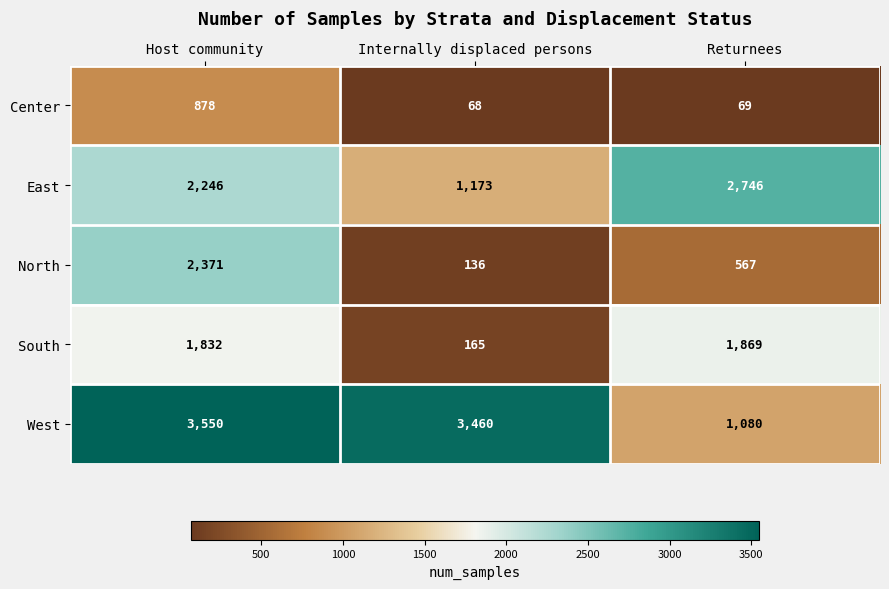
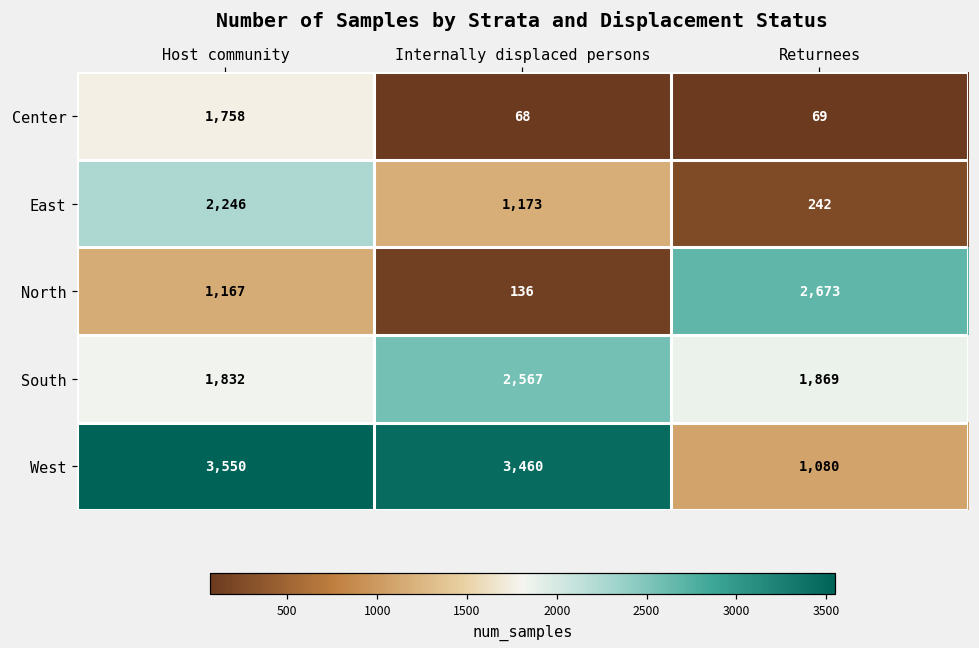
  {
    "Center": {
-     "Host community": "878",
+     "Host community": "1,758",
      "Internally displaced persons": "68",
      "Returnees": "69"
    },
    "East": {
      "Host community": "2,246",
      "Internally displaced persons": "1,173",
-     "Returnees": "2,746"
+     "Returnees": "242"
    },
    "North": {
-     "Host community": "2,371",
+     "Host community": "1,167",
      "Internally displaced persons": "136",
-     "Returnees": "567"
+     "Returnees": "2,673"
    },
    "South": {
      "Host community": "1,832",
-     "Internally displaced persons": "165",
+     "Internally displaced persons": "2,567",
      "Returnees": "1,869"
    },
    "West": {
      "Host community": "3,550",
      "Internally displaced persons": "3,460",
      "Returnees": "1,080"
    }
  }
